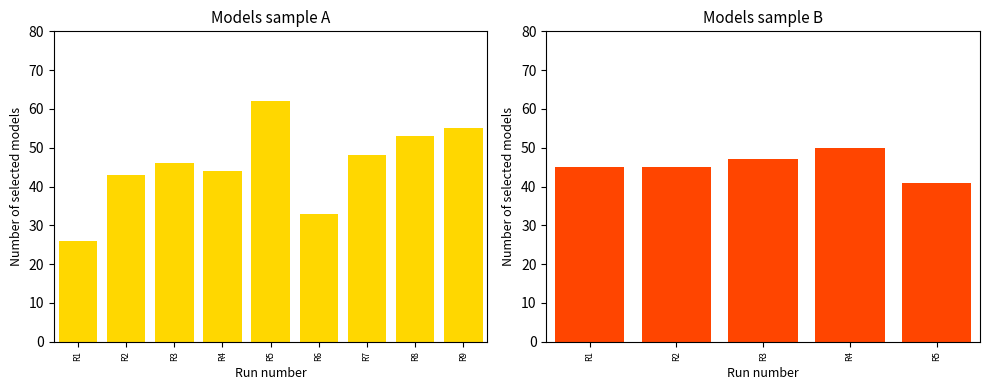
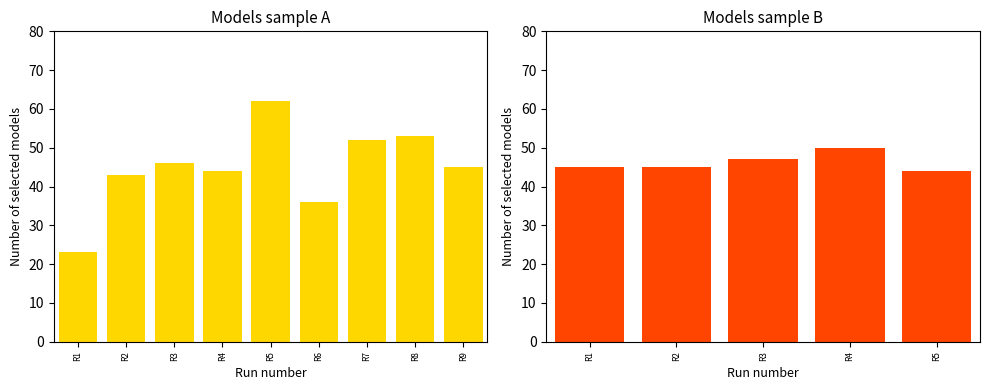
  {
    "Models sample A": {
-     "R1": 26,
+     "R1": 23,
      "R2": 43,
      "R3": 46,
      "R4": 44,
      "R5": 62,
-     "R6": 33,
-     "R7": 48,
+     "R6": 36,
+     "R7": 52,
      "R8": 53,
-     "R9": 55
+     "R9": 45
    },
    "Models sample B": {
      "R1": 45,
      "R2": 45,
      "R3": 47,
      "R4": 50,
-     "R5": 41
+     "R5": 44
    }
  }
